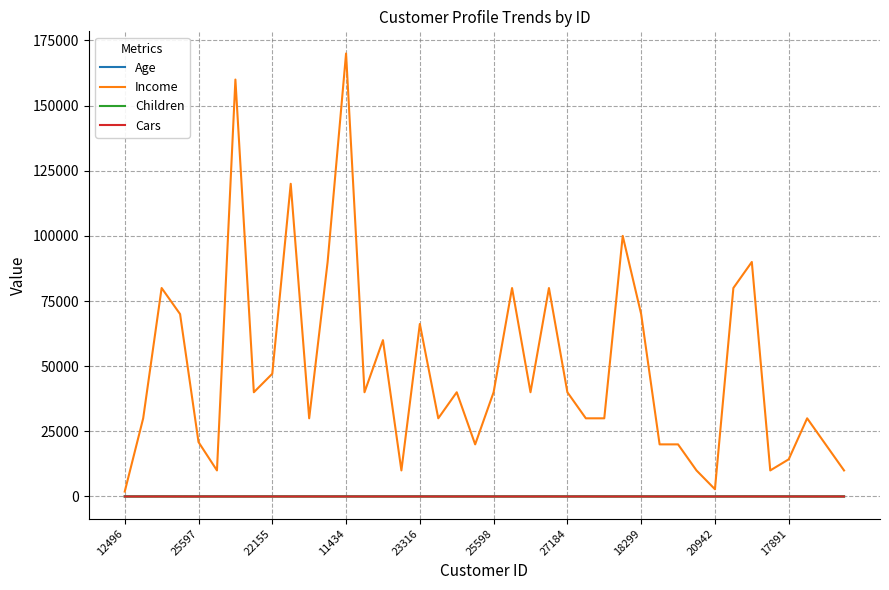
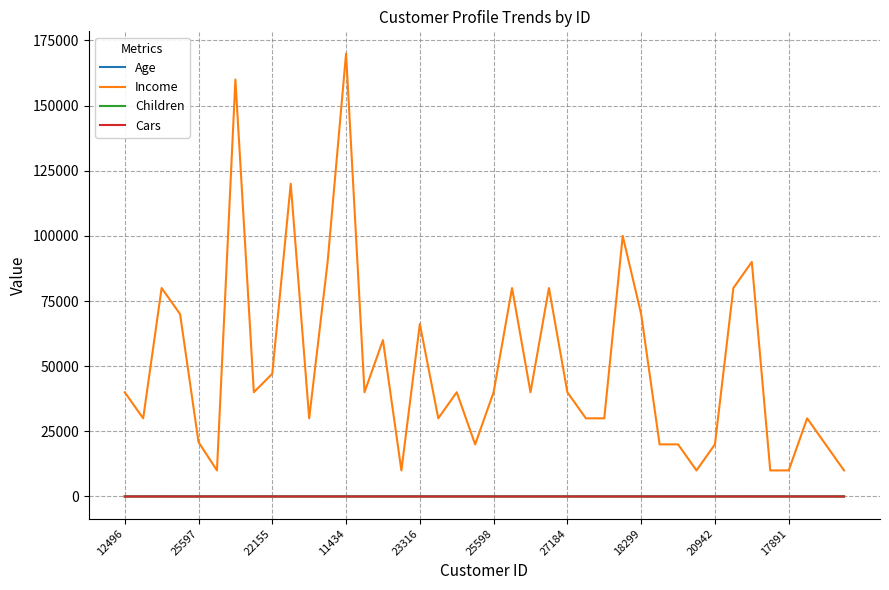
  {
    "Cars": {
      "12496": 0,
      "25597": 0,
      "22155": 0,
      "11434": 0,
      "23316": 0,
      "25598": 0,
      "27184": 0,
      "18299": 0,
      "20942": 0,
      "17891": 0
    },
    "Income": {
-     "12496": 2000,
+     "12496": 40000,
      "25597": 21000,
      "22155": 47000,
      "11434": 170000,
      "23316": 66000,
      "25598": 40000,
      "27184": 40000,
      "18299": 70000,
-     "20942": 3000,
-     "17891": 14000
+     "20942": 20000,
+     "17891": 10000
    }
  }
